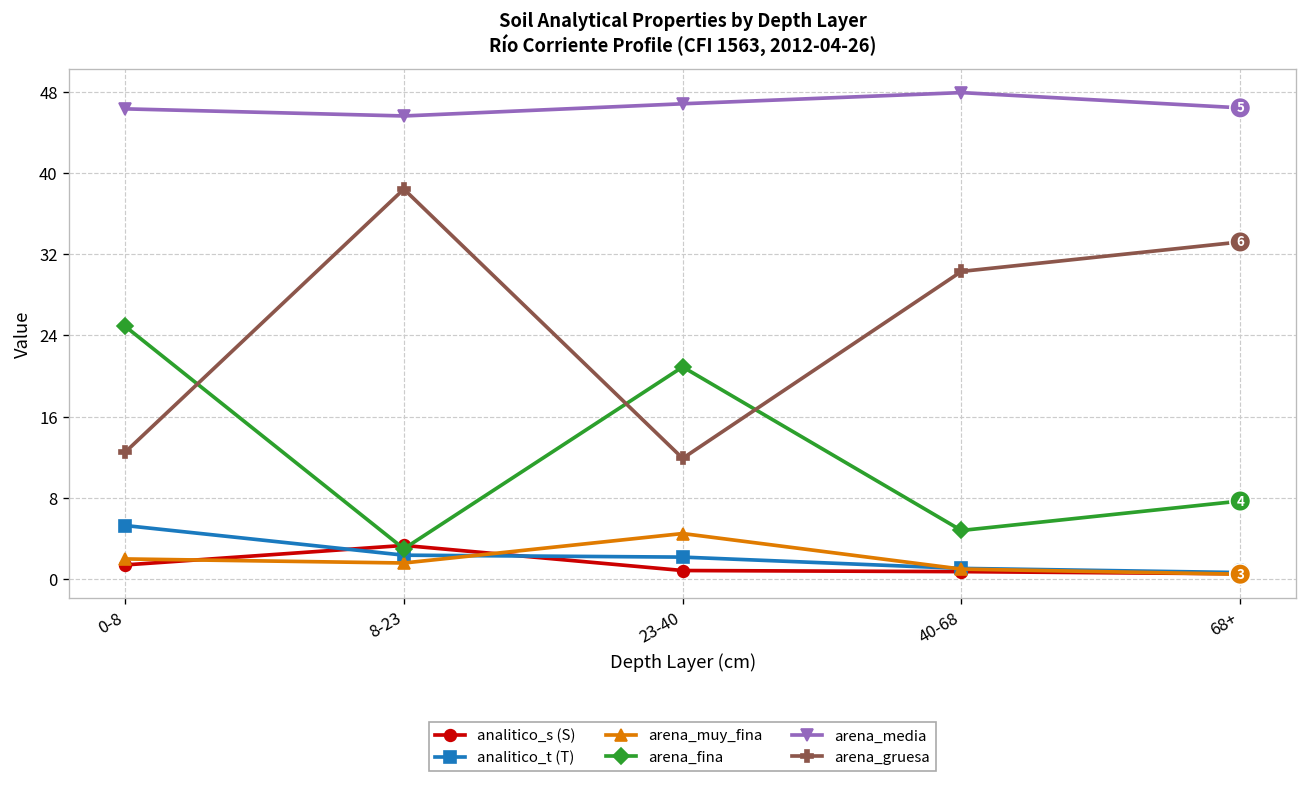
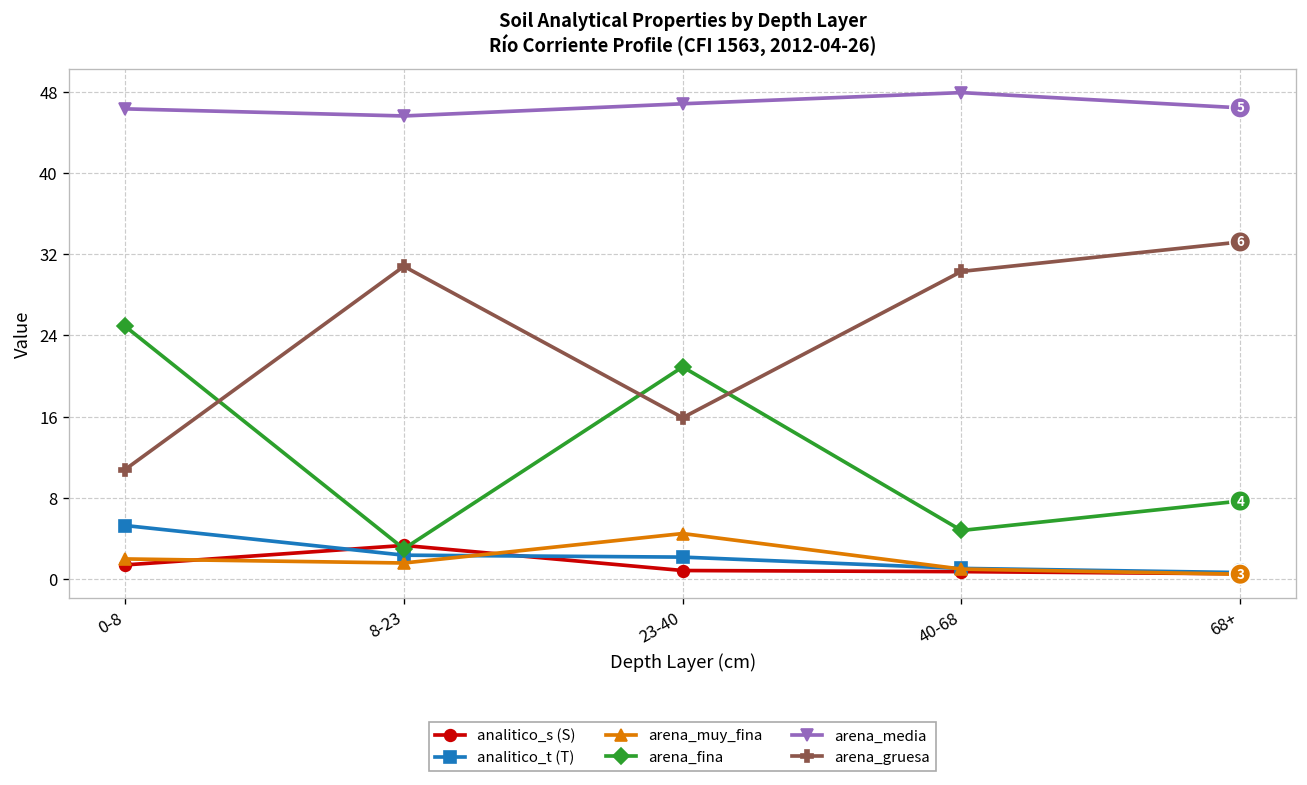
  {
    "analitico_s (S)": {
      "0-8": 1,
      "8-23": 3,
      "23-40": 1
    },
    "analitico_t (T)": {
      "0-8": 5,
      "8-23": 2,
      "23-40": 2
    },
    "arena_muy_fina": {
      "0-8": 2,
      "8-23": 2,
      "23-40": 5
    },
    "arena_fina": {
      "0-8": 25,
      "8-23": 3,
      "23-40": 21,
      "40-68": 5
    },
    "arena_media": {
      "0-8": 46,
      "8-23": 46,
      "23-40": 47,
      "40-68": 48
    },
    "arena_gruesa": {
-     "0-8": 13,
-     "8-23": 38,
-     "23-40": 12,
+     "0-8": 11,
+     "8-23": 31,
+     "23-40": 16,
      "40-68": 30
    }
  }
